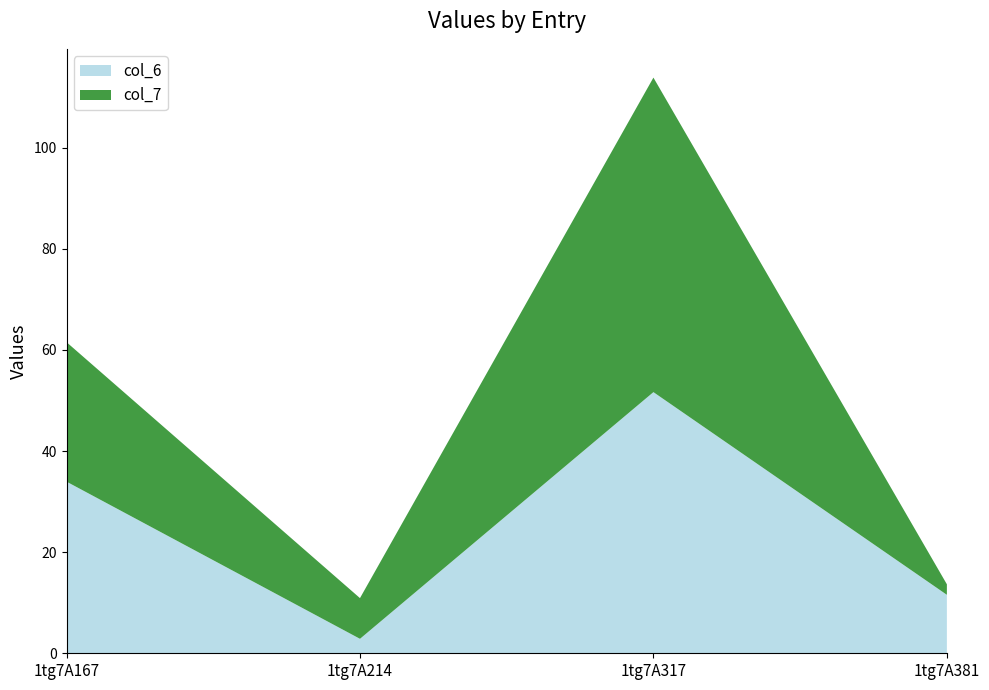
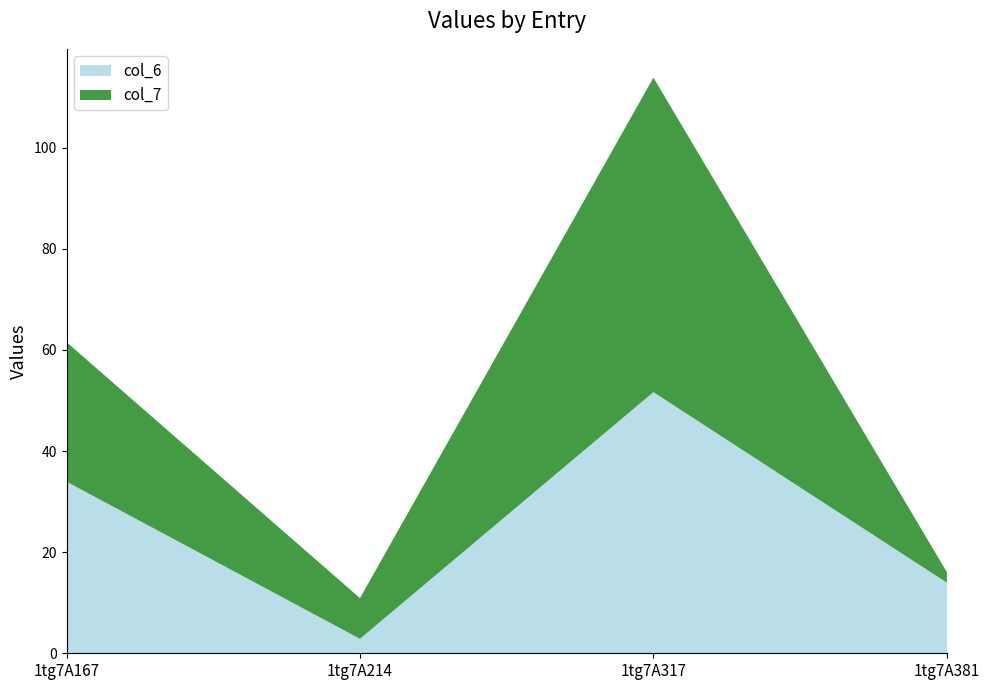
  {
    "col_6": {
      "1tg7A167": 34,
      "1tg7A214": 3,
      "1tg7A317": 52,
-     "1tg7A381": 12
+     "1tg7A381": 14
    },
    "col_7": {
      "1tg7A167": 28,
      "1tg7A214": 8,
      "1tg7A317": 62,
      "1tg7A381": 2
    }
  }
